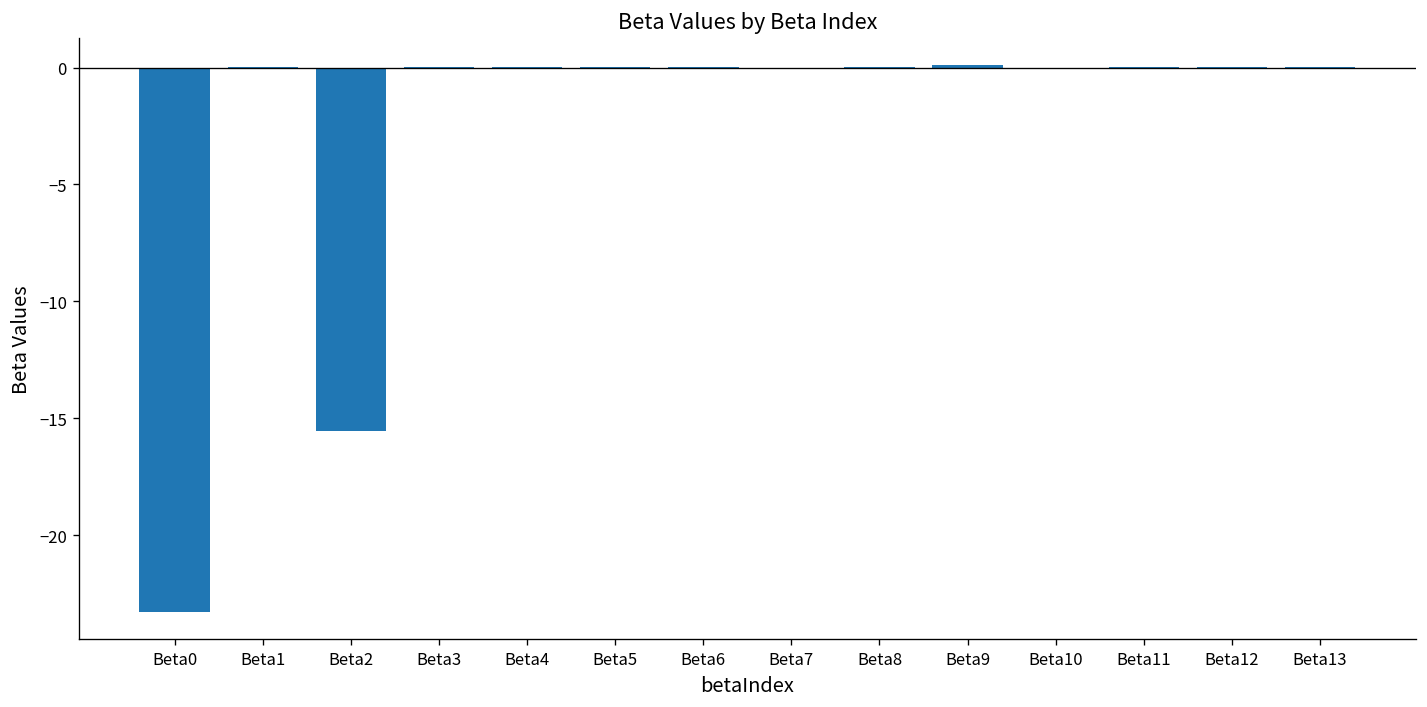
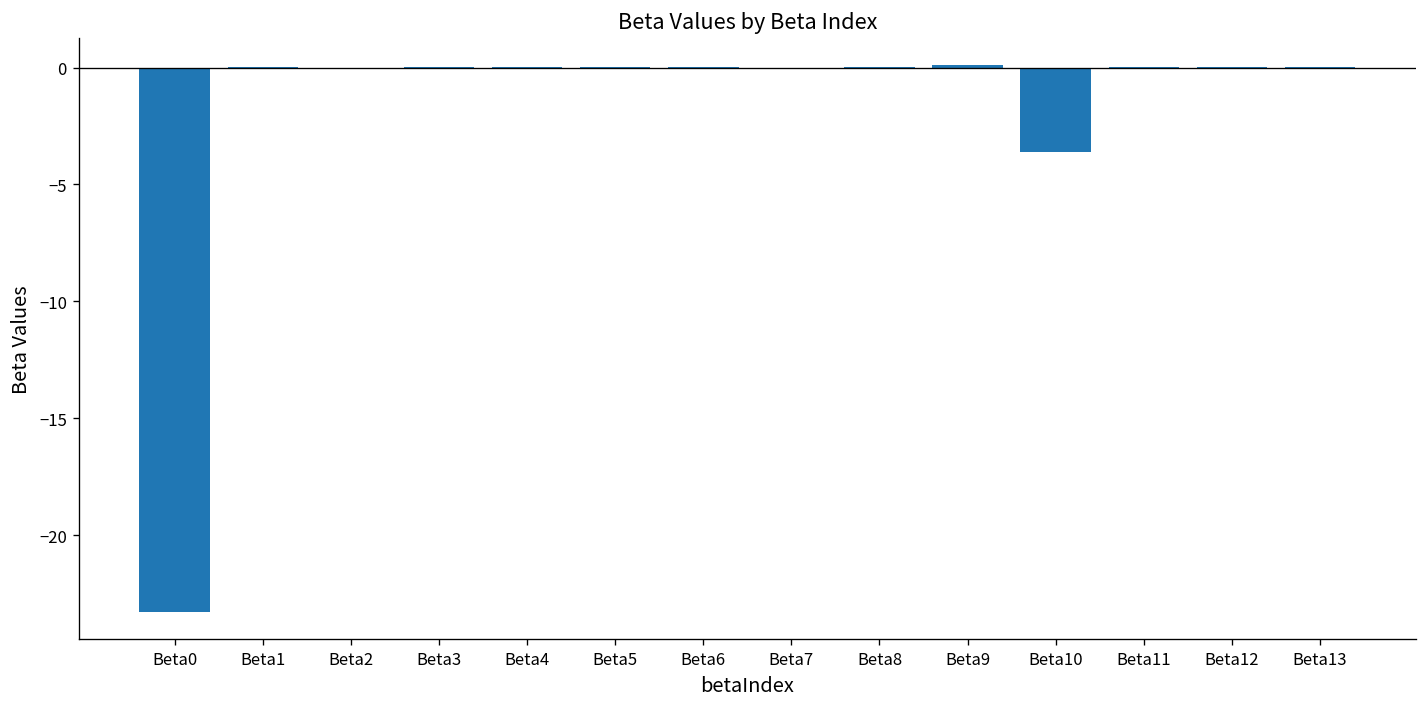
  {
    "Beta0": -23.3,
-   "Beta2": -15.5,
-   "Beta10": 0.0
+   "Beta2": 0.0,
+   "Beta10": -3.6
  }
